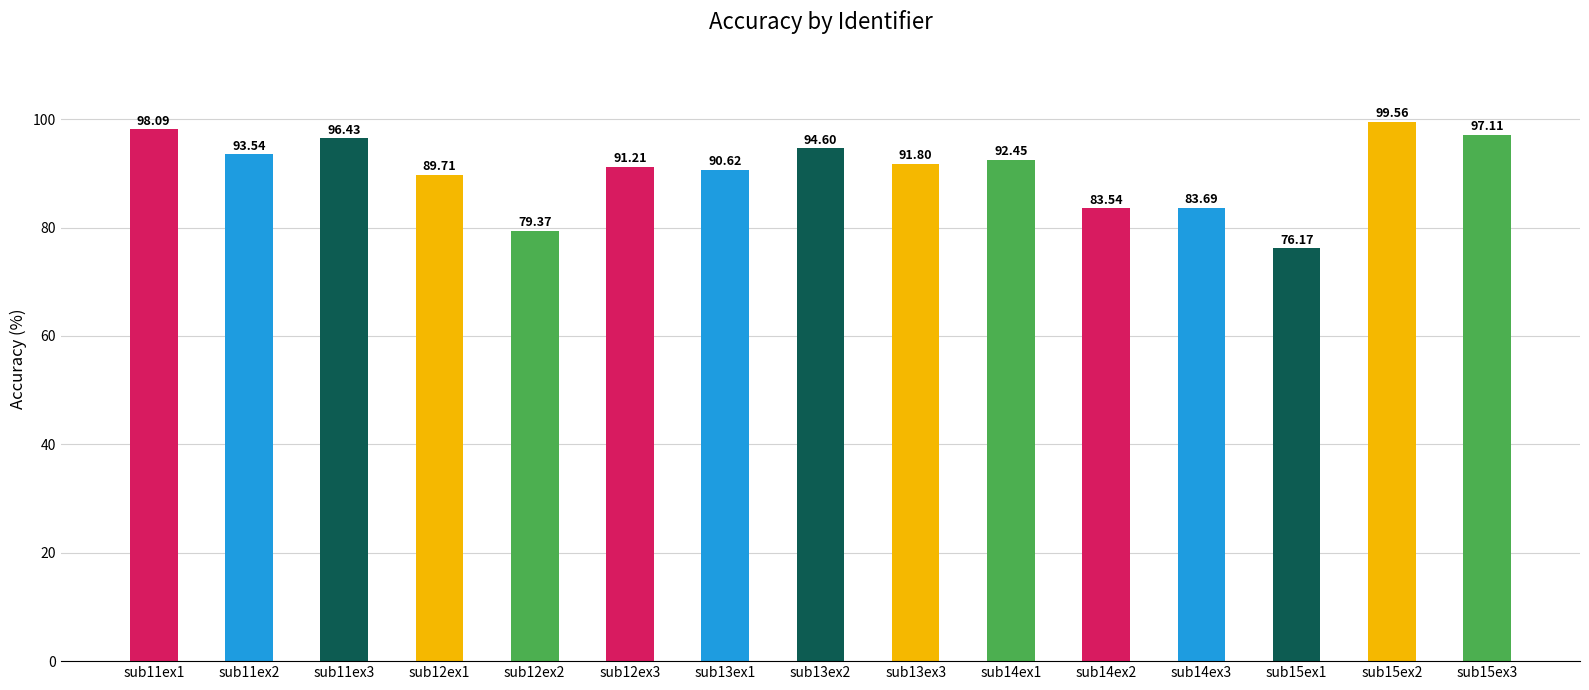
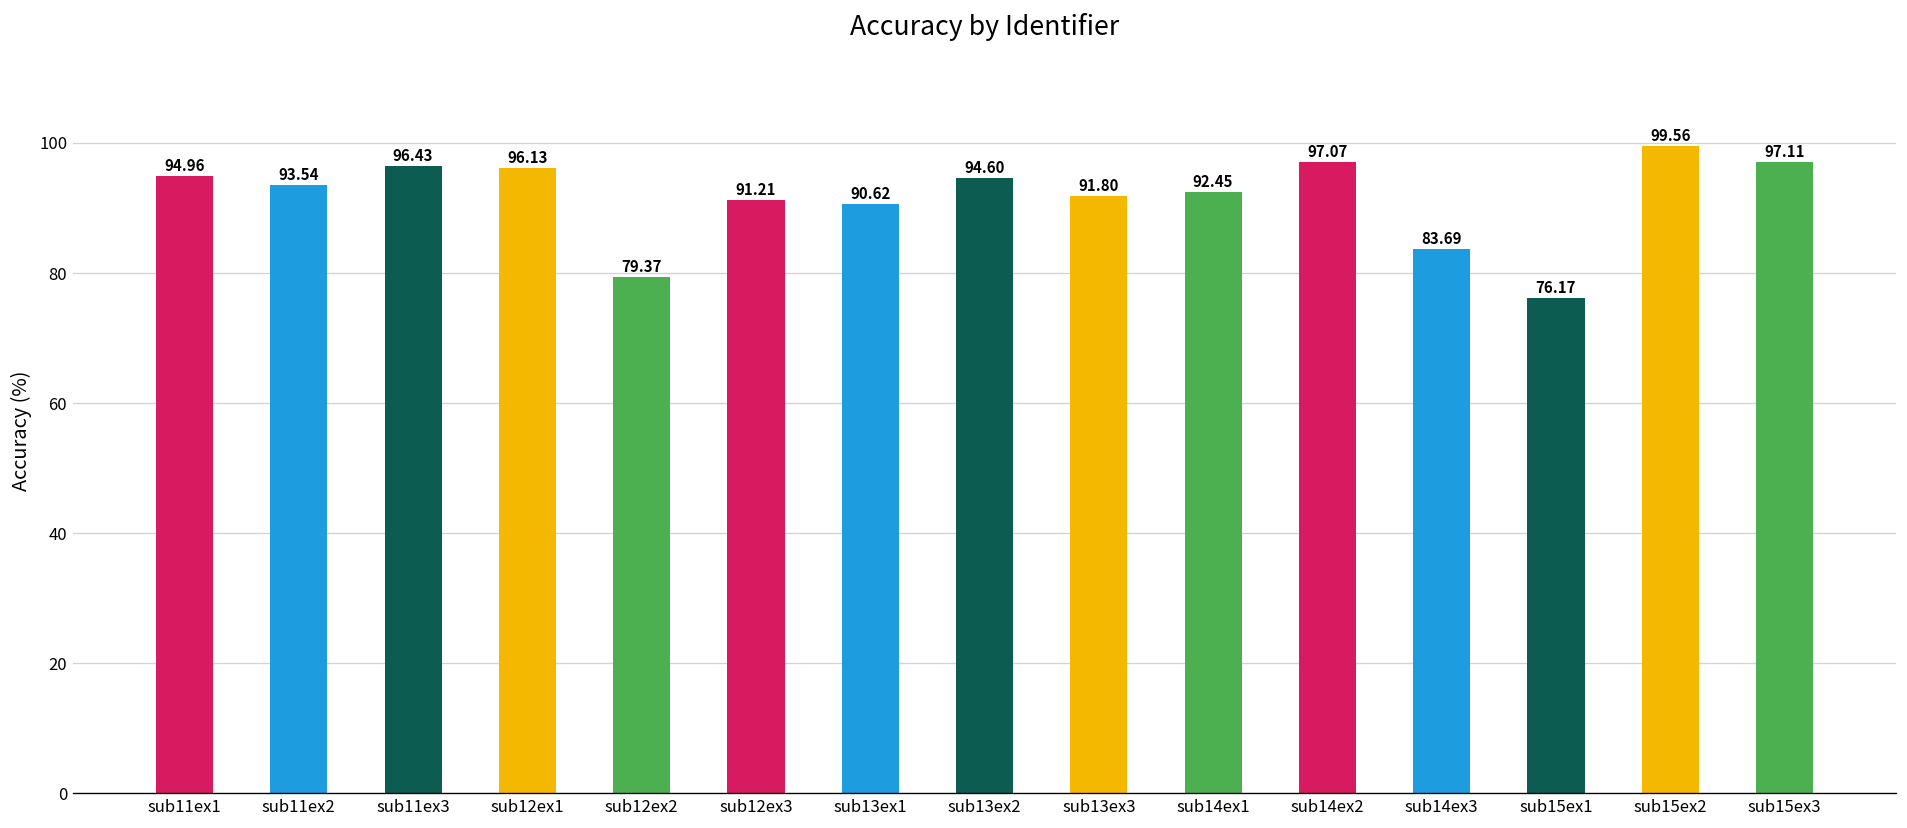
  {
-   "sub11ex1": 98.09,
+   "sub11ex1": 94.96,
    "sub11ex2": 93.54,
    "sub11ex3": 96.43,
-   "sub12ex1": 89.71,
+   "sub12ex1": 96.13,
    "sub12ex2": 79.37,
    "sub12ex3": 91.21,
    "sub13ex1": 90.62,
    "sub13ex2": 94.60,
    "sub13ex3": 91.80,
    "sub14ex1": 92.45,
-   "sub14ex2": 83.54,
+   "sub14ex2": 97.07,
    "sub14ex3": 83.69,
    "sub15ex1": 76.17,
    "sub15ex2": 99.56,
    "sub15ex3": 97.11
  }
